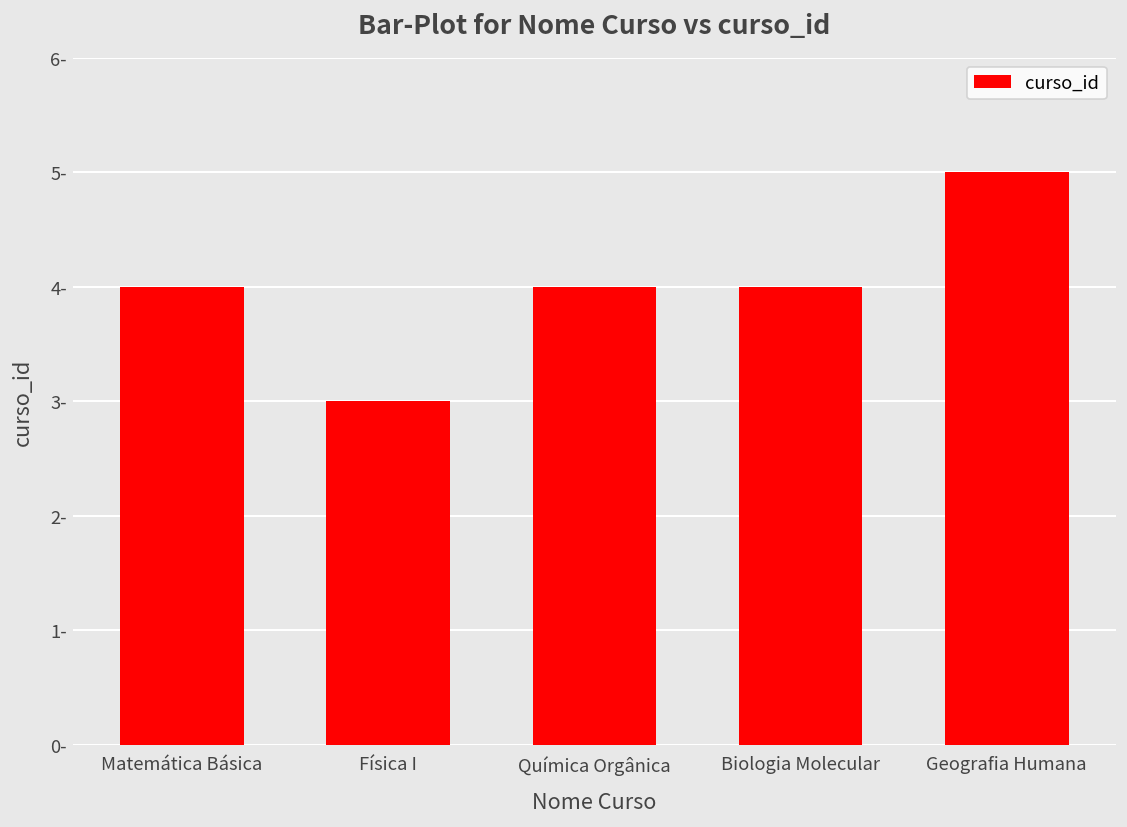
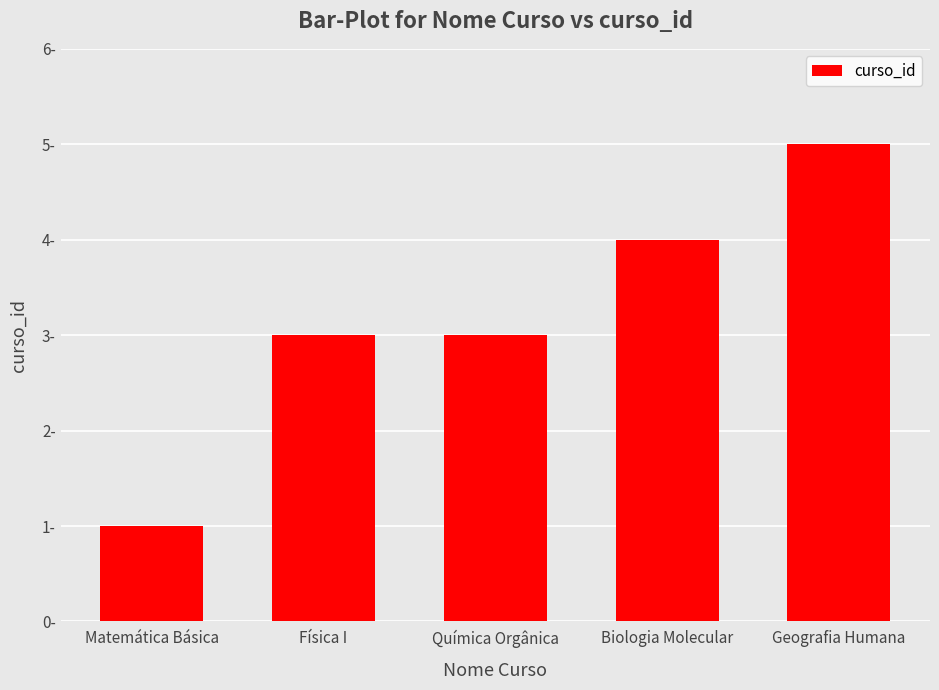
  {
-   "Matemática Básica": "4-",
+   "Matemática Básica": "1-",
    "Física I": "3-",
-   "Química Orgânica": "4-",
+   "Química Orgânica": "3-",
    "Biologia Molecular": "4-",
    "Geografia Humana": "5-"
  }
